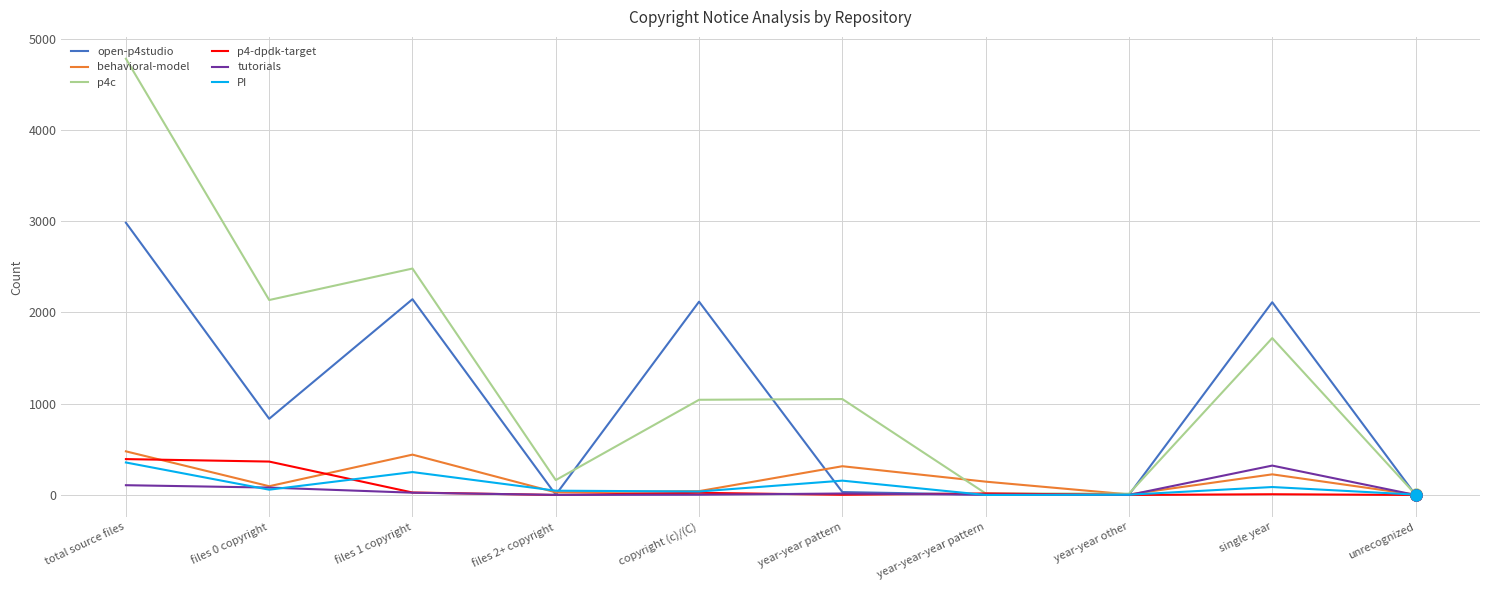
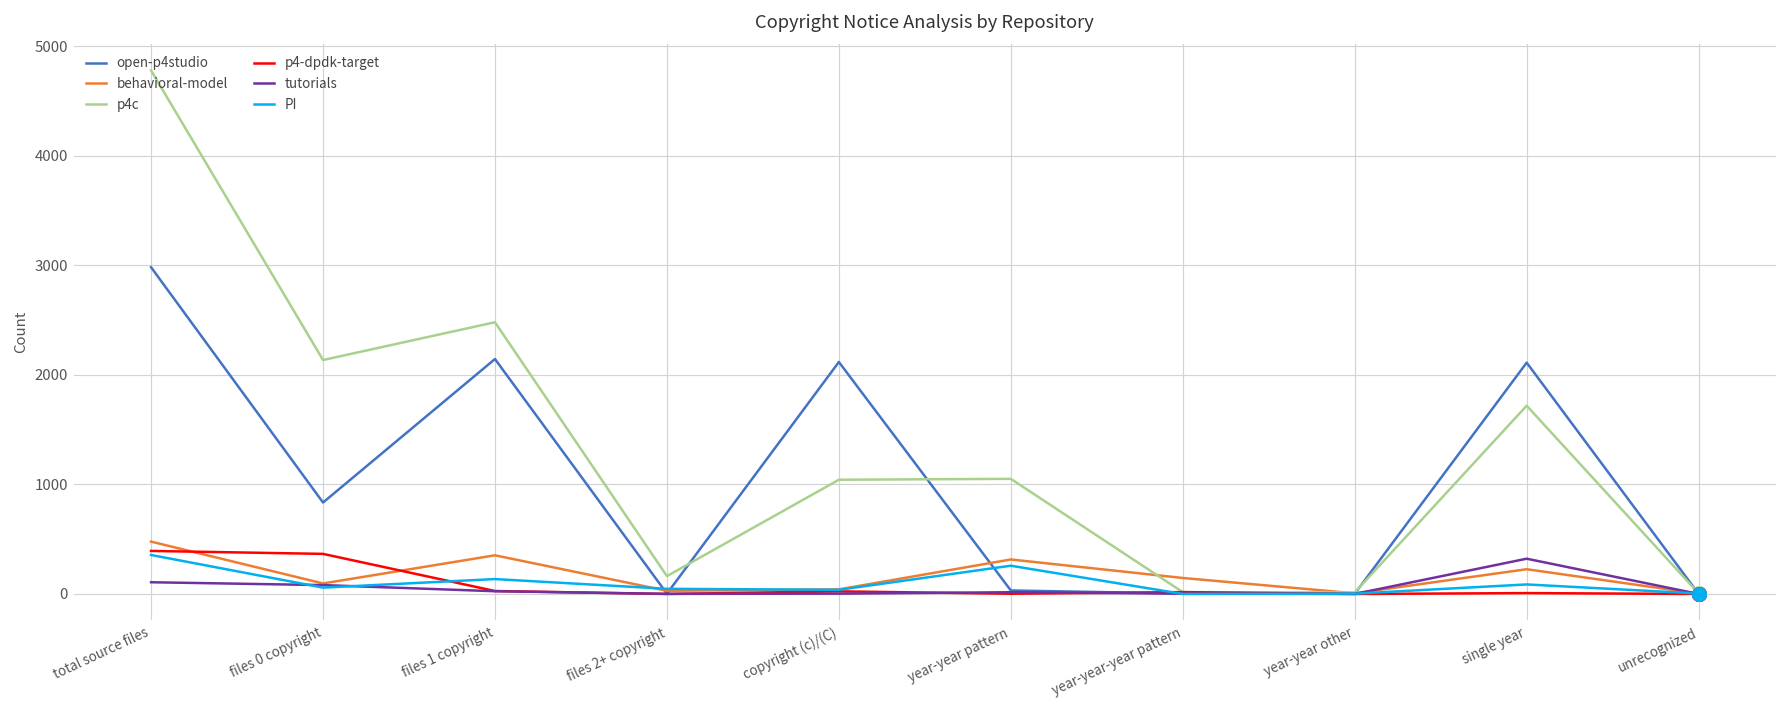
  {
    "behavioral-model": {
      "total source files": 500,
-     "files 1 copyright": 440,
+     "files 1 copyright": 350,
      "year-year pattern": 300,
      "year-year-year pattern": 100,
      "single year": 200
    },
    "p4-dpdk-target": {
      "total source files": 400,
      "files 0 copyright": 400,
      "single year": 0
    },
    "tutorials": {
      "total source files": 100,
      "single year": 300
    },
    "PI": {
      "total source files": 400,
-     "files 1 copyright": 300,
-     "year-year pattern": 200,
+     "files 1 copyright": 100,
+     "year-year pattern": 300,
      "single year": 100
    }
  }
